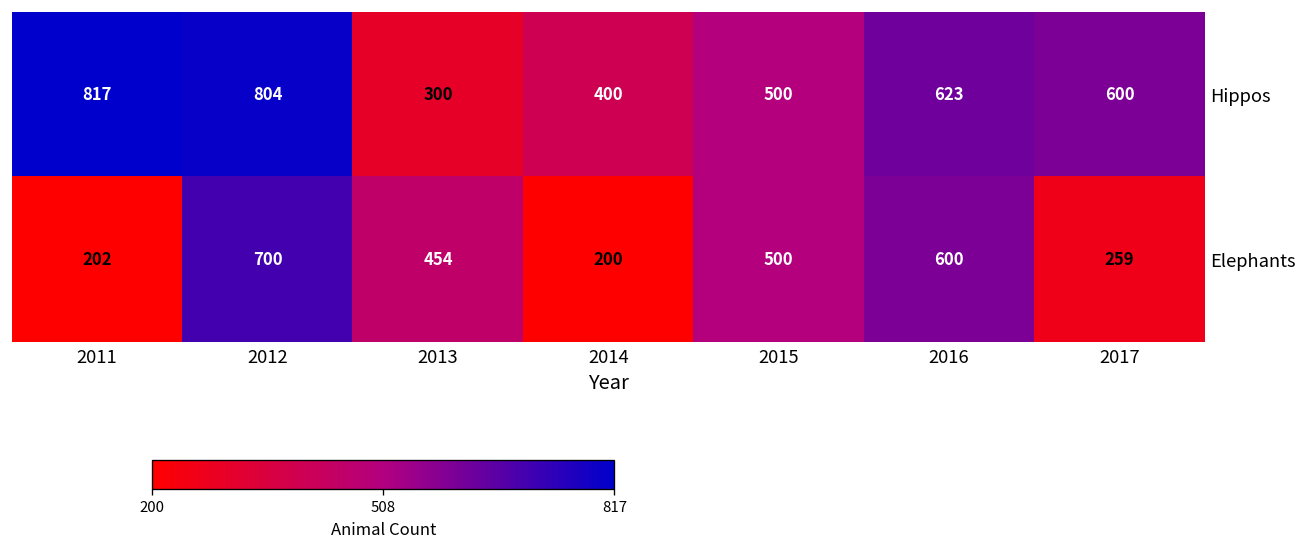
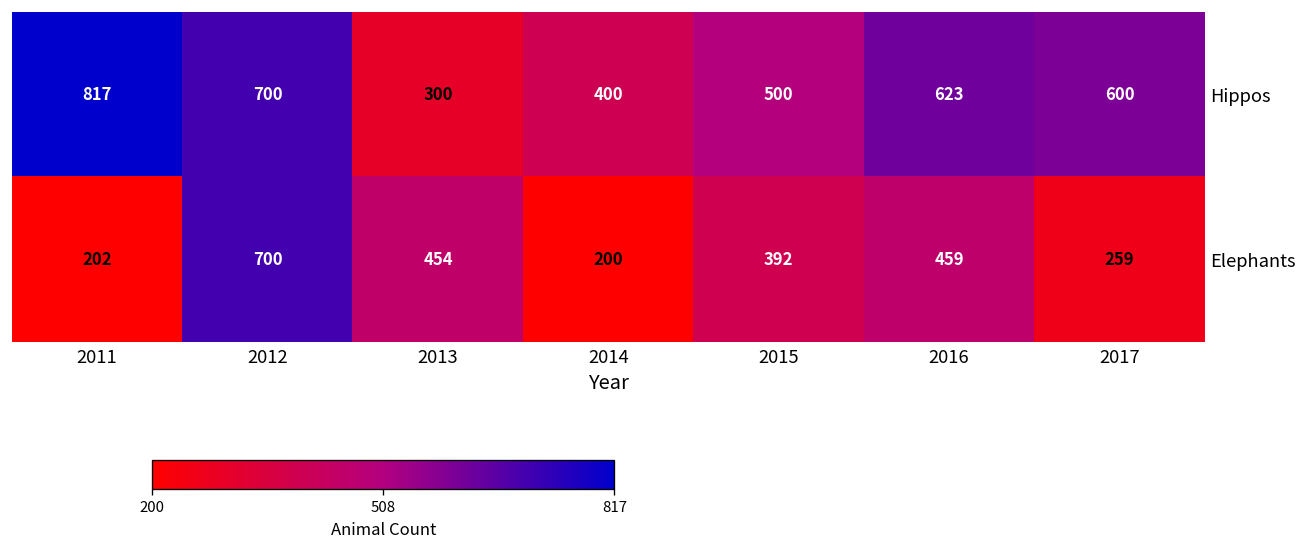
  {
    "Hippos": {
      "2011": 817,
-     "2012": 804,
+     "2012": 700,
      "2013": 300,
      "2014": 400,
      "2015": 500,
      "2016": 623,
      "2017": 600
    },
    "Elephants": {
      "2011": 202,
      "2012": 700,
      "2013": 454,
      "2014": 200,
-     "2015": 500,
-     "2016": 600,
+     "2015": 392,
+     "2016": 459,
      "2017": 259
    }
  }
